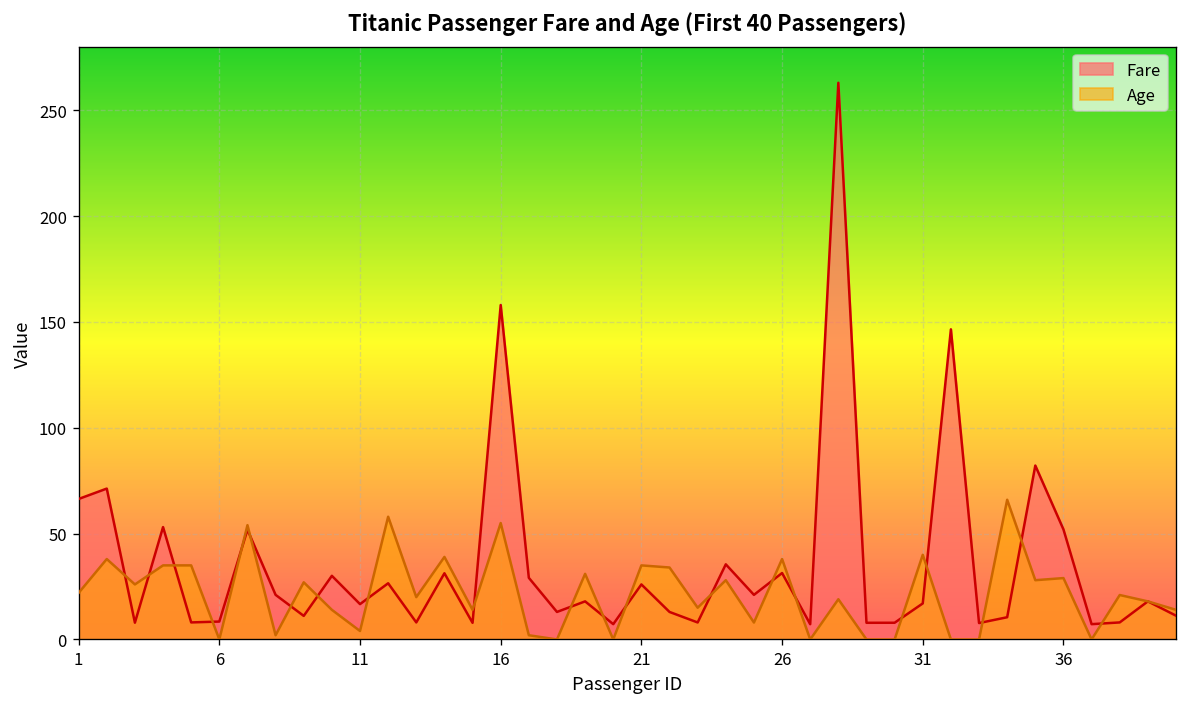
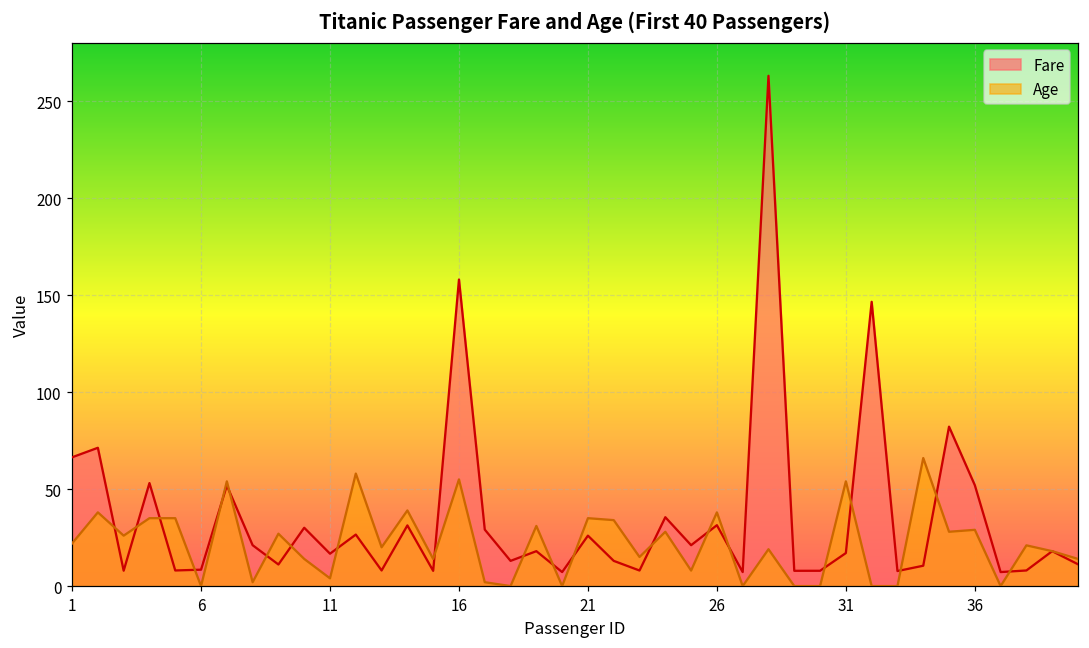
  {
    "Fare": {
      "1": 66,
      "6": 8,
      "11": 17,
      "16": 158,
      "21": 26,
      "26": 31,
      "31": 17,
      "36": 52
    },
    "Age": {
      "1": 22,
      "6": 0,
      "11": 4,
      "16": 55,
      "21": 35,
      "26": 38,
-     "31": 40,
+     "31": 54,
      "36": 29
    }
  }
